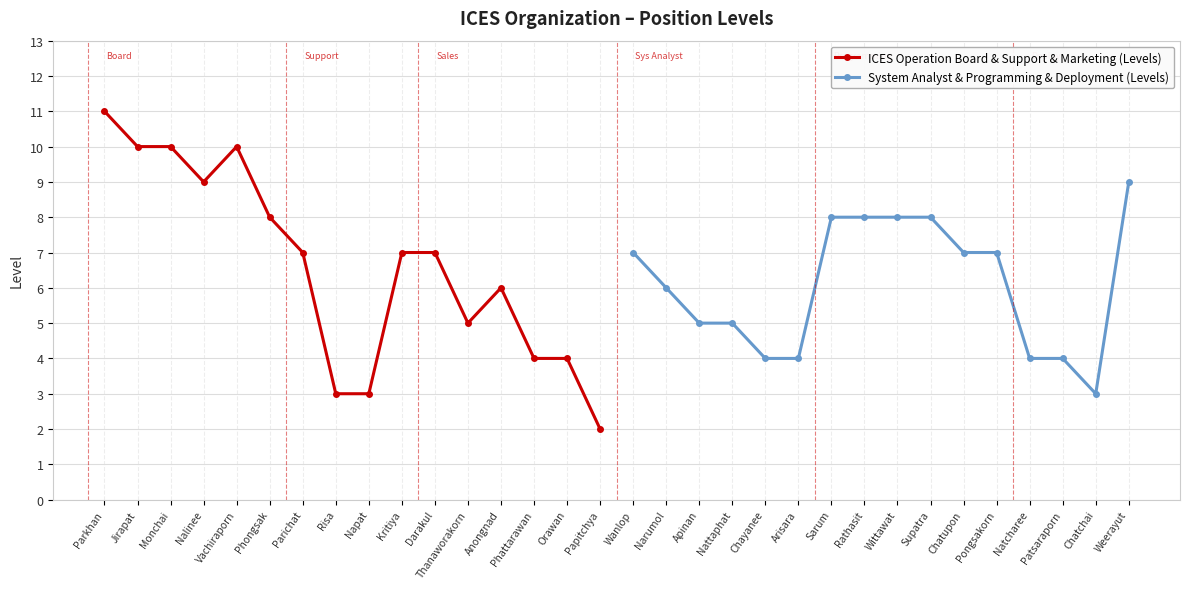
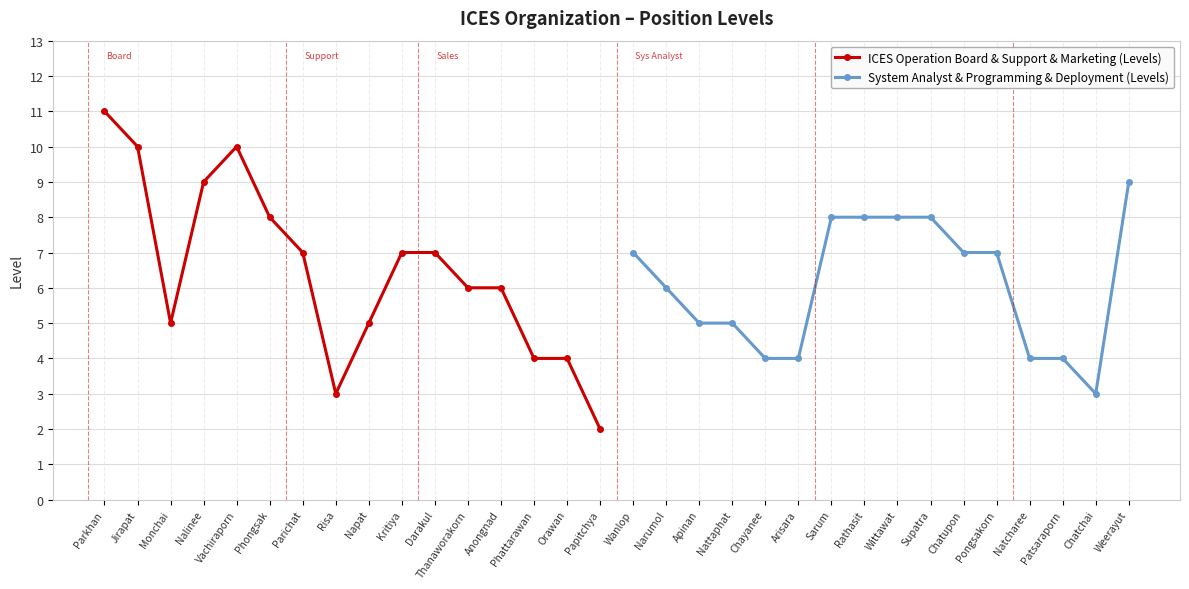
  {
    "ICES Operation Board & Support & Marketing (Levels)": {
      "Parkhan": 11,
      "Jirapat": 10,
-     "Monchai": 10,
+     "Monchai": 5,
      "Nalinee": 9,
      "Vachiraporn": 10,
      "Phongsak": 8,
      "Parichat": 7,
      "Risa": 3,
-     "Napat": 3,
+     "Napat": 5,
      "Kritiya": 7,
      "Darakul": 7,
-     "Thanaworakorn": 5,
+     "Thanaworakorn": 6,
      "Anongnad": 6,
      "Phattarawan": 4,
      "Orawan": 4,
      "Papitchya": 2
    },
    "System Analyst & Programming & Deployment (Levels)": {
      "Wanlop": 7,
      "Narumol": 6,
      "Apinan": 5,
      "Nattaphat": 5,
      "Chayanee": 4,
      "Arisara": 4,
      "Sarum": 8,
      "Rathasit": 8,
      "Wittawat": 8,
      "Supatra": 8,
      "Chatupon": 7,
      "Pongsakorn": 7,
      "Natcharee": 4,
      "Patsaraporn": 4,
      "Chatchai": 3,
      "Weerayut": 9
    }
  }
